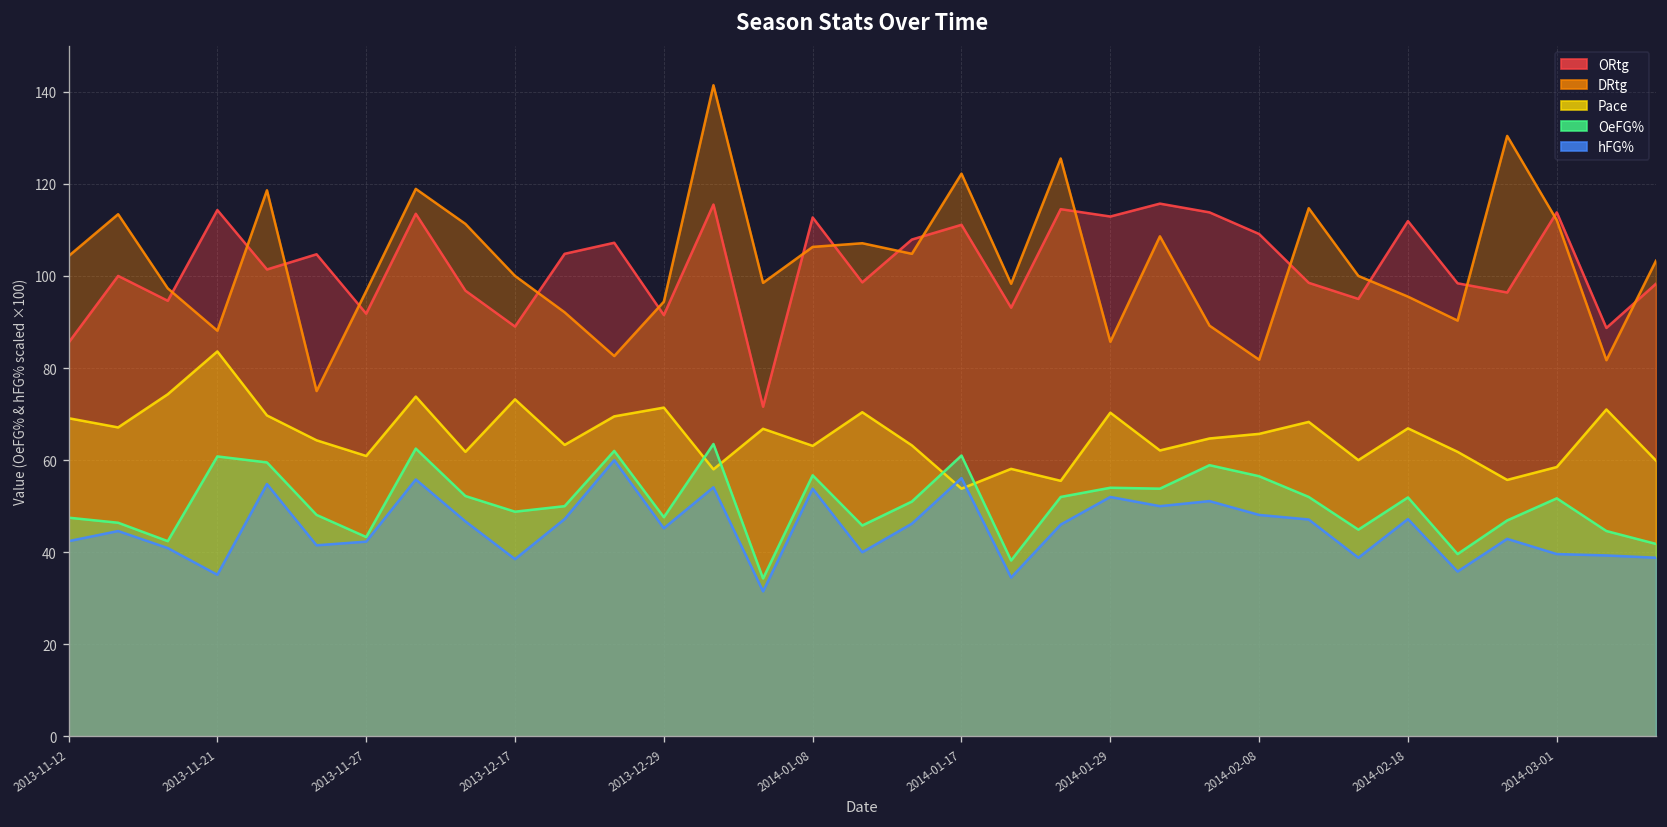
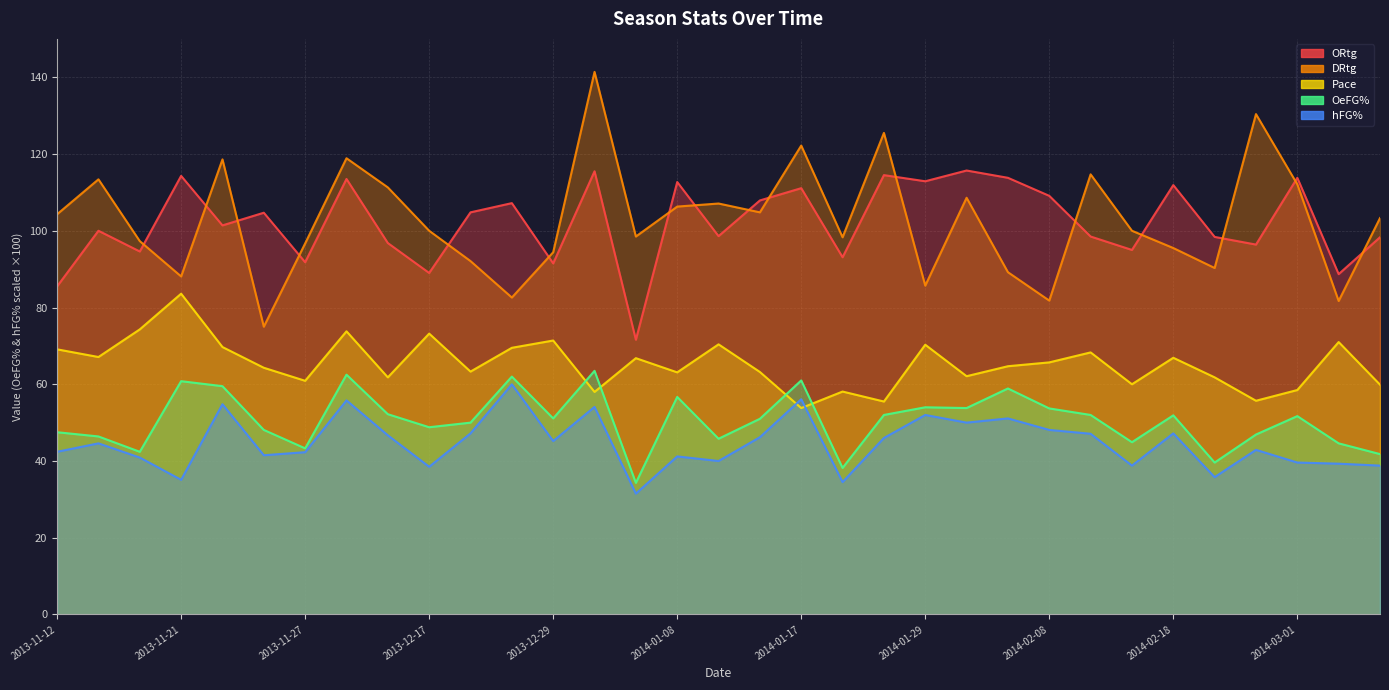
  {
    "OeFG%": {
      "2013-11-12": 48,
      "2013-11-21": 61,
      "2013-11-27": 43,
      "2013-12-17": 49,
-     "2013-12-29": 48,
+     "2013-12-29": 51,
      "2014-01-08": 57,
      "2014-01-17": 61,
      "2014-01-29": 54,
-     "2014-02-08": 56,
+     "2014-02-08": 54,
      "2014-02-18": 52,
      "2014-03-01": 52
    },
    "hFG%": {
      "2013-11-12": 42,
      "2013-11-21": 35,
      "2013-11-27": 42,
      "2013-12-17": 39,
      "2013-12-29": 45,
-     "2014-01-08": 54,
+     "2014-01-08": 41,
      "2014-01-17": 56,
      "2014-01-29": 52,
      "2014-02-08": 48,
      "2014-02-18": 47,
      "2014-03-01": 40
    }
  }
